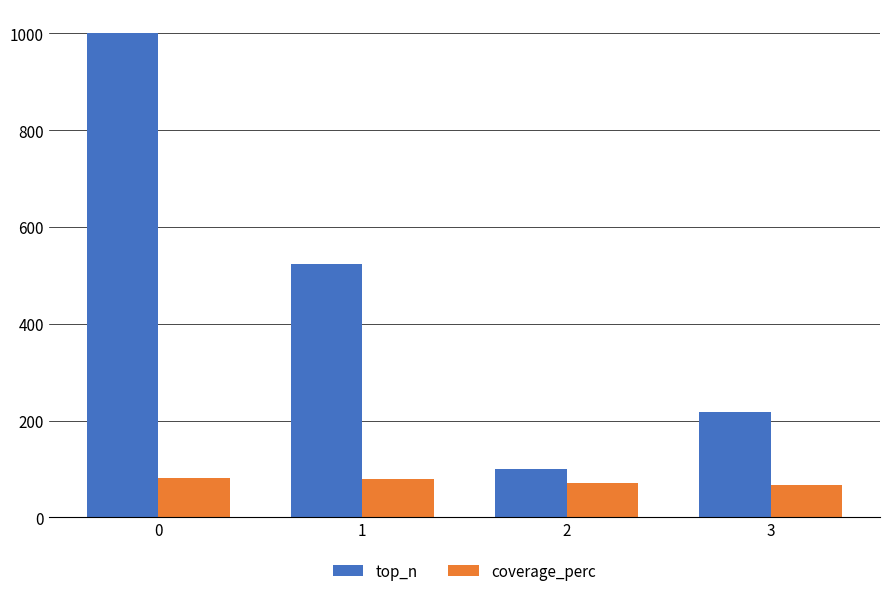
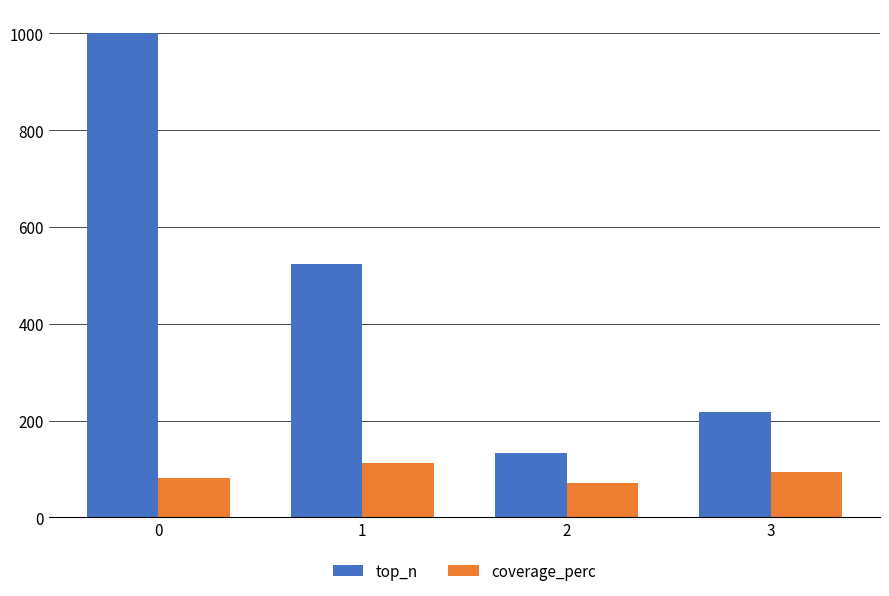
  {
    "top_n": {
      "0": 1000,
      "1": 520,
-     "2": 100,
+     "2": 130,
      "3": 220
    },
    "coverage_perc": {
      "0": 80,
-     "1": 80,
+     "1": 110,
      "2": 70,
-     "3": 70
+     "3": 90
    }
  }
